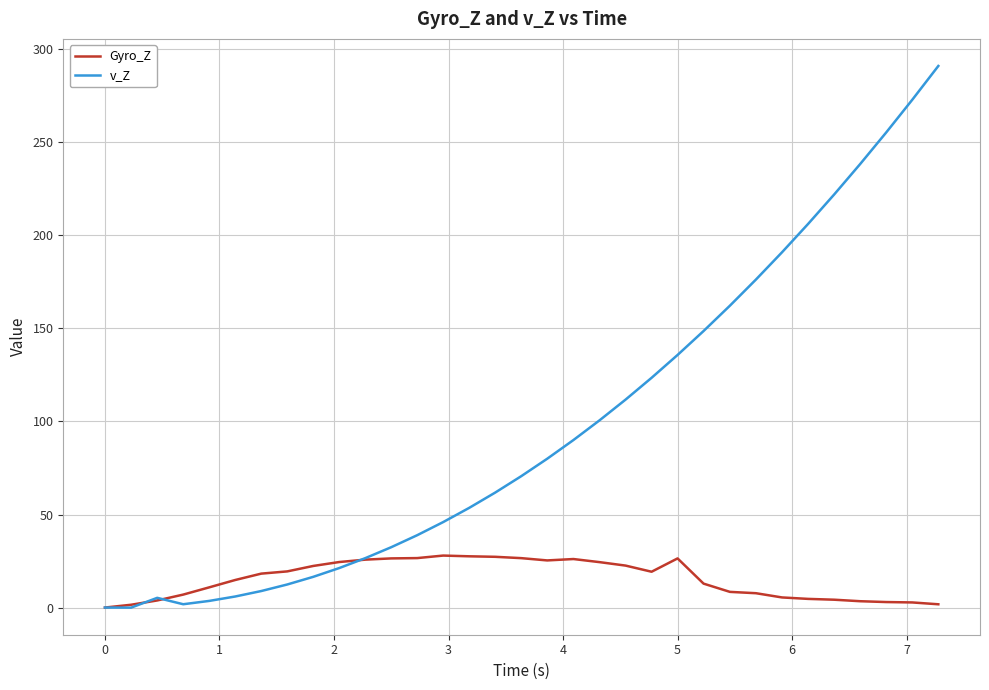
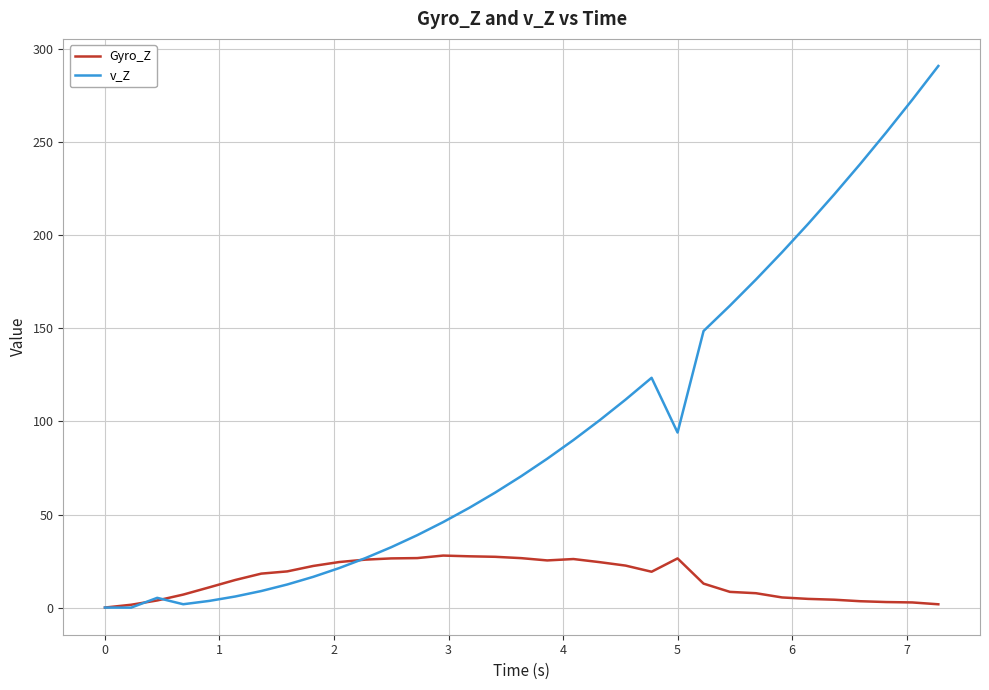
  {
    "Gyro_Z": {
      "5": 26
    },
    "v_Z": {
-     "5": 136
+     "5": 94
    }
  }
